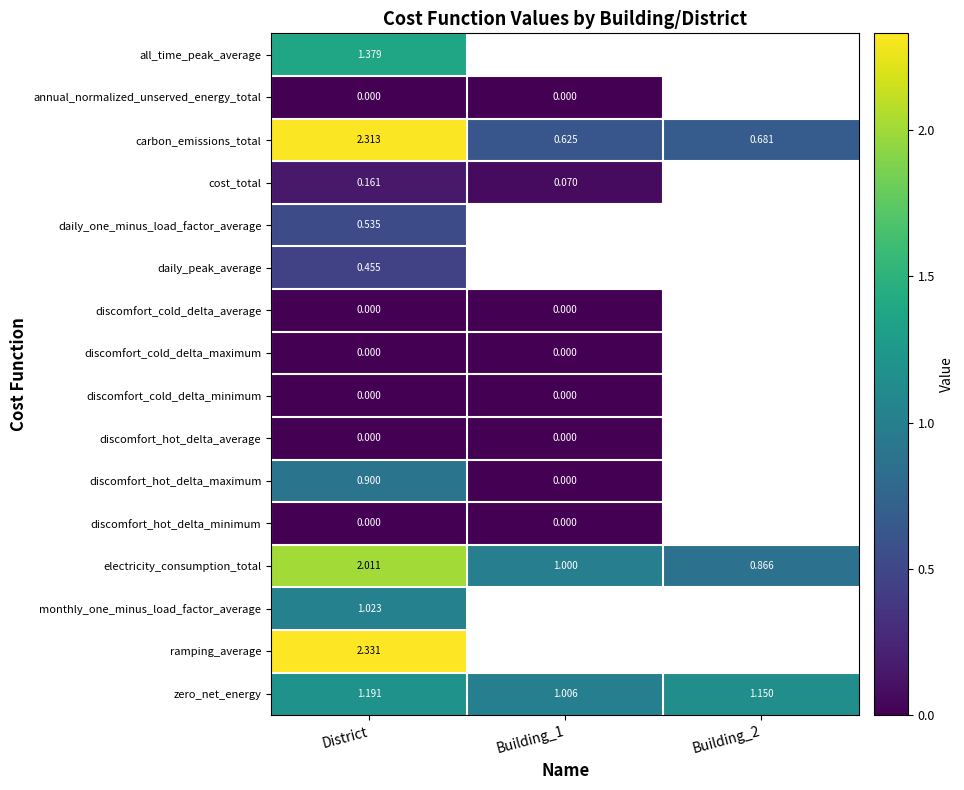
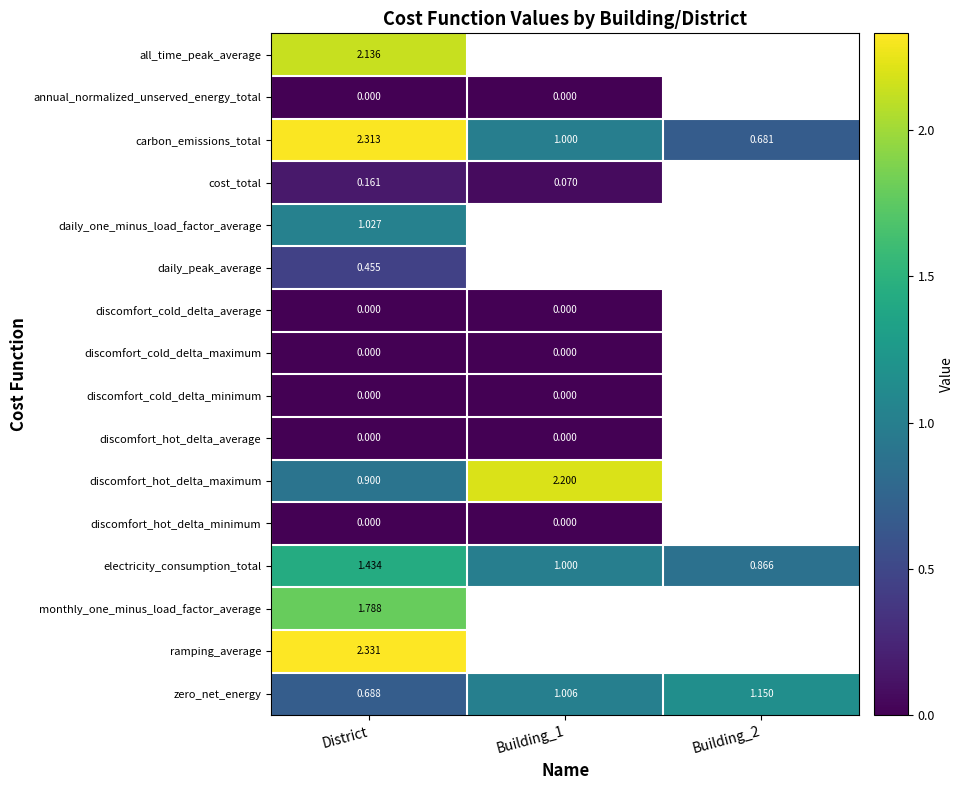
  {
    "all_time_peak_average": {
-     "District": 1.379
+     "District": 2.136
    },
    "annual_normalized_unserved_energy_total": {
      "District": 0.000,
      "Building_1": 0.000
    },
    "carbon_emissions_total": {
      "District": 2.313,
-     "Building_1": 0.625,
+     "Building_1": 1.000,
      "Building_2": 0.681
    },
    "cost_total": {
      "District": 0.161,
      "Building_1": 0.070
    },
    "daily_one_minus_load_factor_average": {
-     "District": 0.535
+     "District": 1.027
    },
    "daily_peak_average": {
      "District": 0.455
    },
    "discomfort_cold_delta_average": {
      "District": 0.000,
      "Building_1": 0.000
    },
    "discomfort_cold_delta_maximum": {
      "District": 0.000,
      "Building_1": 0.000
    },
    "discomfort_cold_delta_minimum": {
      "District": 0.000,
      "Building_1": 0.000
    },
    "discomfort_hot_delta_average": {
      "District": 0.000,
      "Building_1": 0.000
    },
    "discomfort_hot_delta_maximum": {
      "District": 0.900,
-     "Building_1": 0.000
+     "Building_1": 2.200
    },
    "discomfort_hot_delta_minimum": {
      "District": 0.000,
      "Building_1": 0.000
    },
    "electricity_consumption_total": {
-     "District": 2.011,
+     "District": 1.434,
      "Building_1": 1.000,
      "Building_2": 0.866
    },
    "monthly_one_minus_load_factor_average": {
-     "District": 1.023
+     "District": 1.788
    },
    "ramping_average": {
      "District": 2.331
    },
    "zero_net_energy": {
-     "District": 1.191,
+     "District": 0.688,
      "Building_1": 1.006,
      "Building_2": 1.150
    }
  }
